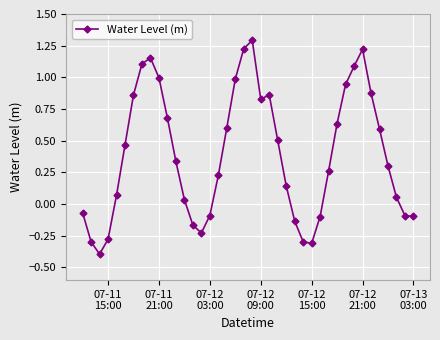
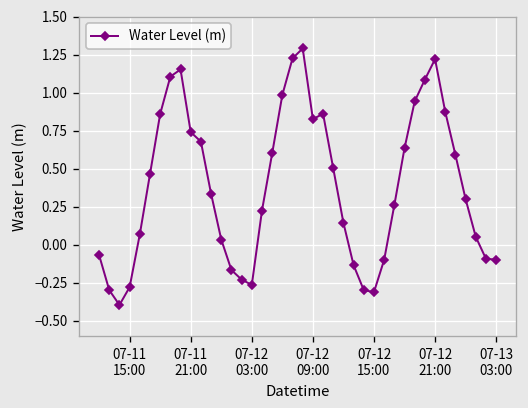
  {
    "07-11 15:00": -0.28,
-   "07-11 21:00": 1.00,
-   "07-12 03:00": -0.09,
+   "07-11 21:00": 0.74,
+   "07-12 03:00": -0.26,
    "07-12 09:00": 0.83,
    "07-12 15:00": -0.31,
    "07-12 21:00": 1.22,
    "07-13 03:00": -0.10
  }
